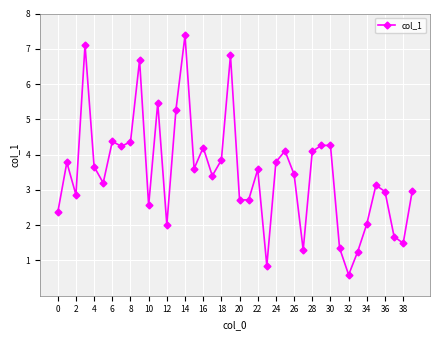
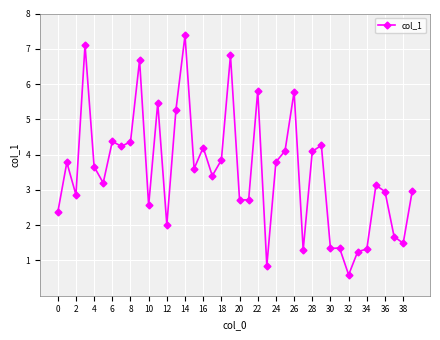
  {
    "0": 2.4,
    "2": 2.9,
    "4": 3.7,
    "6": 4.4,
    "8": 4.4,
    "10": 2.6,
    "12": 2.0,
    "14": 7.4,
    "16": 4.2,
    "18": 3.8,
    "20": 2.7,
-   "22": 3.6,
+   "22": 5.8,
    "24": 3.8,
-   "26": 3.4,
+   "26": 5.8,
    "28": 4.1,
-   "30": 4.3,
+   "30": 1.3,
    "32": 0.6,
-   "34": 2.0,
+   "34": 1.3,
    "36": 3.0,
    "38": 1.5
  }
